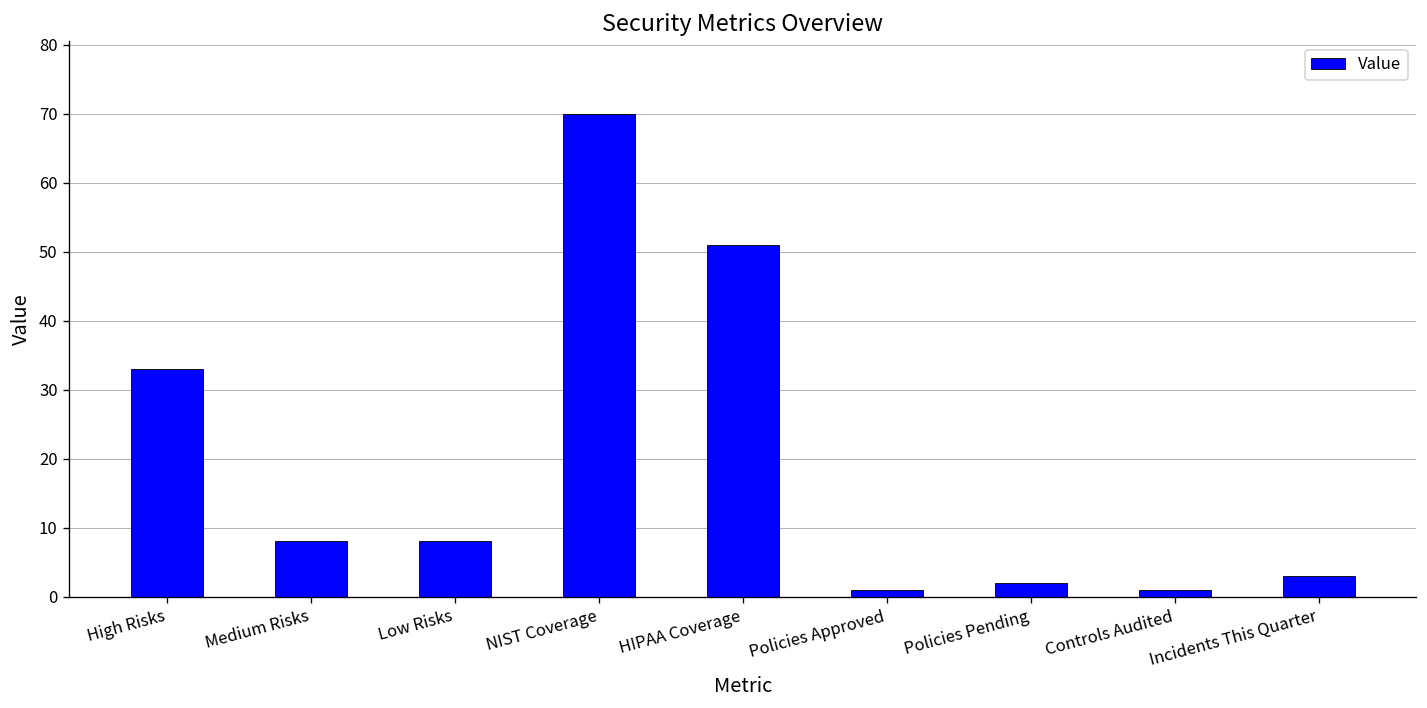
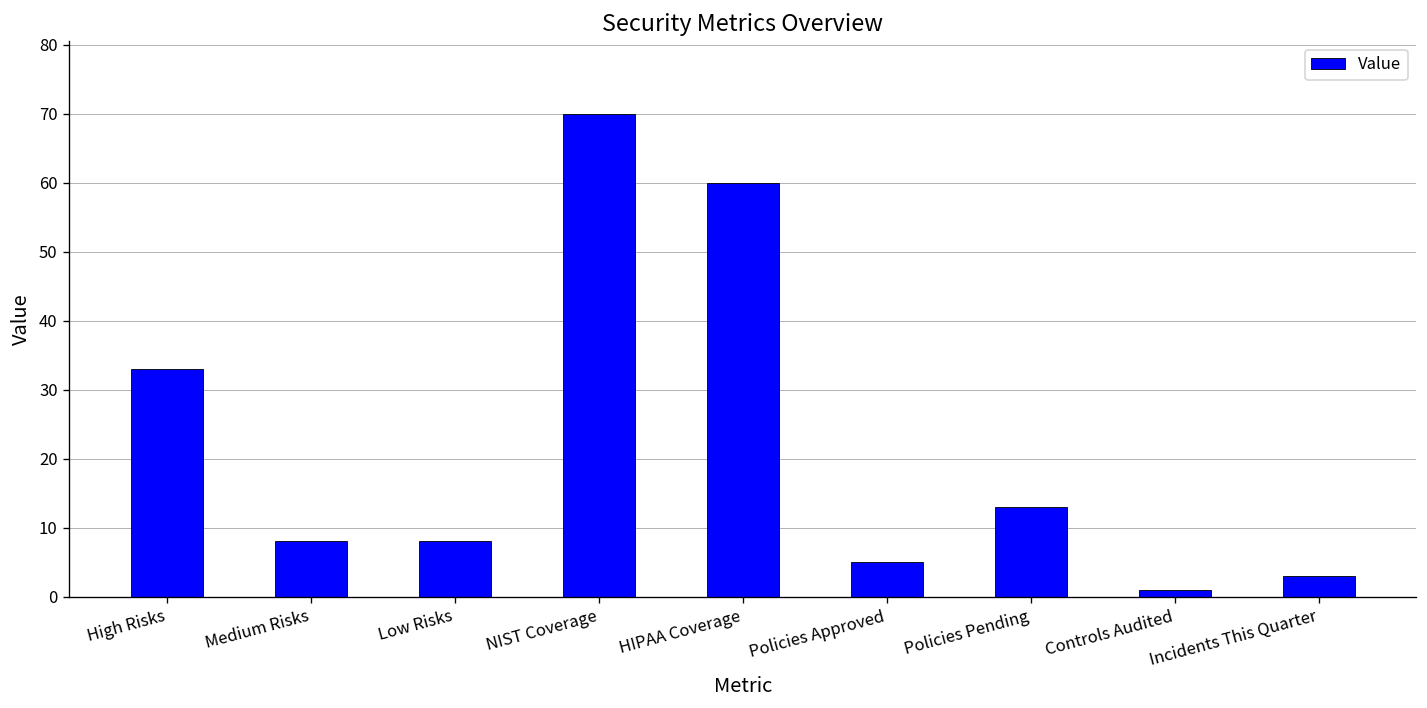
  {
    "High Risks": 33,
    "Medium Risks": 8,
    "Low Risks": 8,
    "NIST Coverage": 70,
-   "HIPAA Coverage": 51,
-   "Policies Approved": 1,
-   "Policies Pending": 2,
+   "HIPAA Coverage": 60,
+   "Policies Approved": 5,
+   "Policies Pending": 13,
    "Controls Audited": 1,
    "Incidents This Quarter": 3
  }
